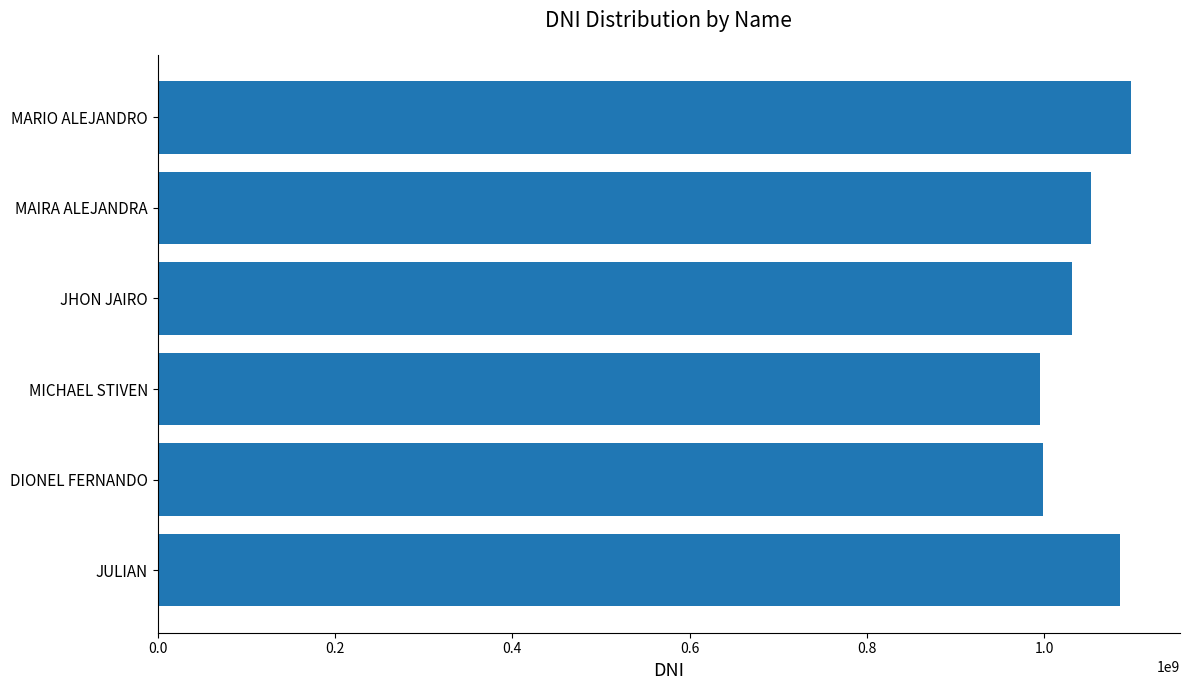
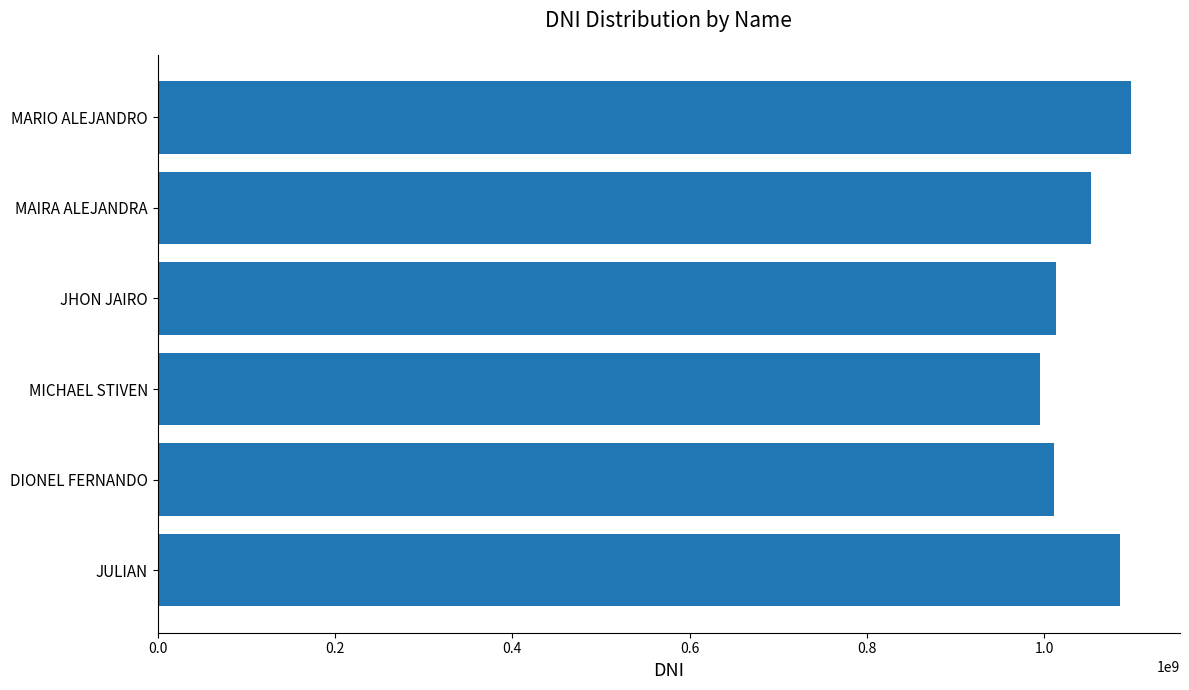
  {
    "MARIO ALEJANDRO": 1100000000,
    "MAIRA ALEJANDRA": 1050000000,
-   "JHON JAIRO": 1030000000,
+   "JHON JAIRO": 1010000000,
    "MICHAEL STIVEN": 1000000000,
-   "DIONEL FERNANDO": 1000000000,
+   "DIONEL FERNANDO": 1010000000,
    "JULIAN": 1090000000
  }
